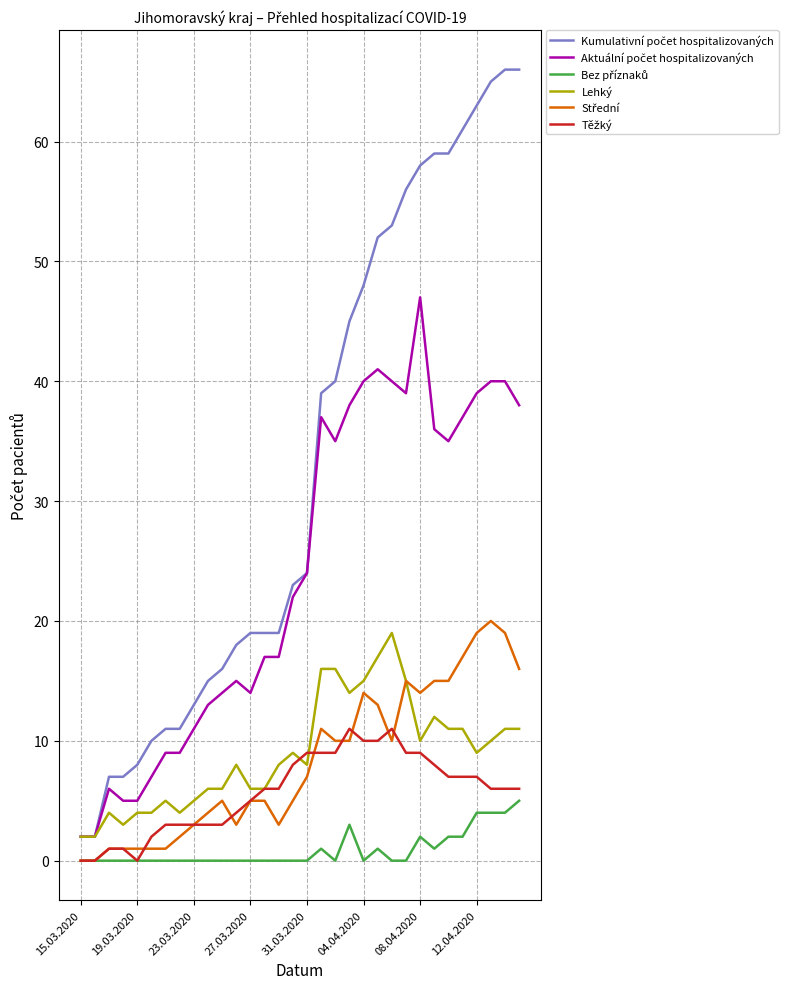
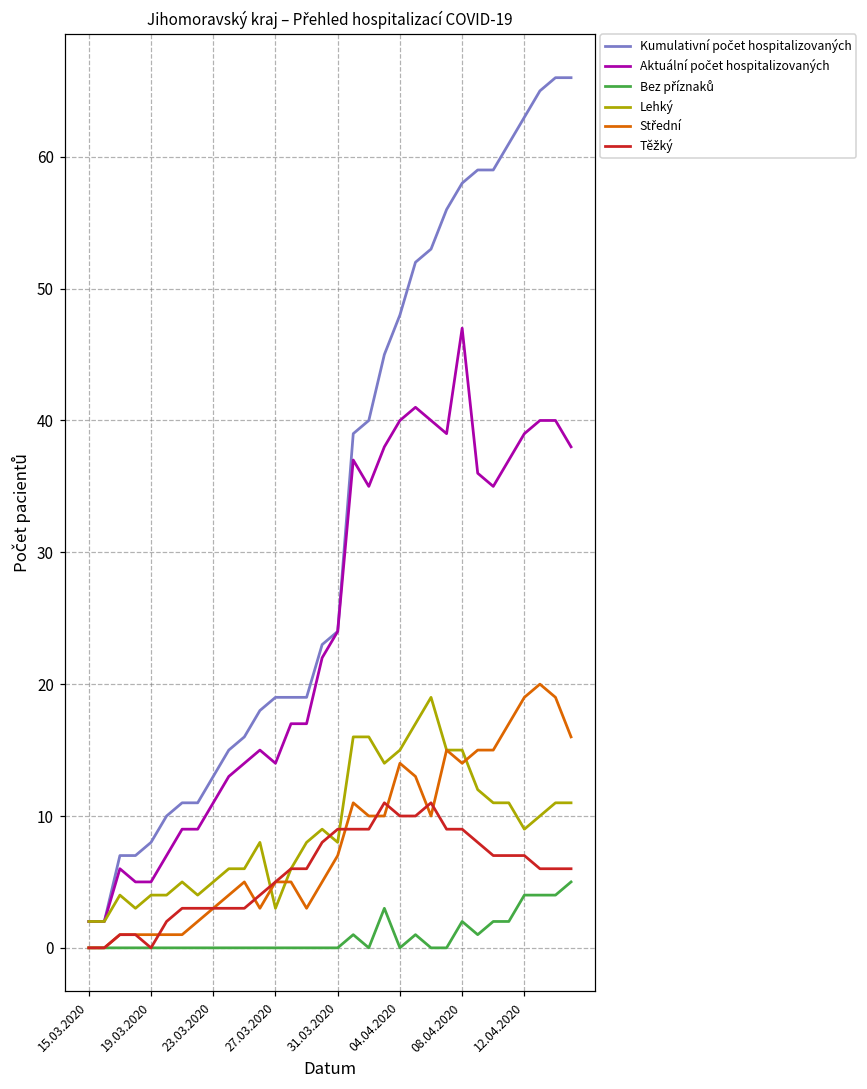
  {
    "Kumulativní počet hospitalizovaných": {
      "19.03.2020": 8,
      "23.03.2020": 13,
      "27.03.2020": 19,
      "04.04.2020": 48,
      "08.04.2020": 58,
      "12.04.2020": 63
    },
    "Aktuální počet hospitalizovaných": {
      "19.03.2020": 5,
      "23.03.2020": 11,
      "27.03.2020": 14,
      "04.04.2020": 40,
      "08.04.2020": 47,
      "12.04.2020": 39
    },
    "Bez příznaků": {
      "23.03.2020": 0,
      "27.03.2020": 0,
      "31.03.2020": 0,
      "04.04.2020": 0,
      "08.04.2020": 2,
      "12.04.2020": 4
    },
    "Lehký": {
      "19.03.2020": 4,
      "23.03.2020": 5,
-     "27.03.2020": 6,
+     "27.03.2020": 3,
      "31.03.2020": 8,
      "04.04.2020": 15,
-     "08.04.2020": 10,
+     "08.04.2020": 15,
      "12.04.2020": 9
    },
    "Střední": {
      "19.03.2020": 1,
      "31.03.2020": 7,
      "04.04.2020": 14,
      "08.04.2020": 14,
      "12.04.2020": 19
    },
    "Těžký": {
      "31.03.2020": 9,
      "04.04.2020": 10,
      "08.04.2020": 9,
      "12.04.2020": 7
    }
  }
